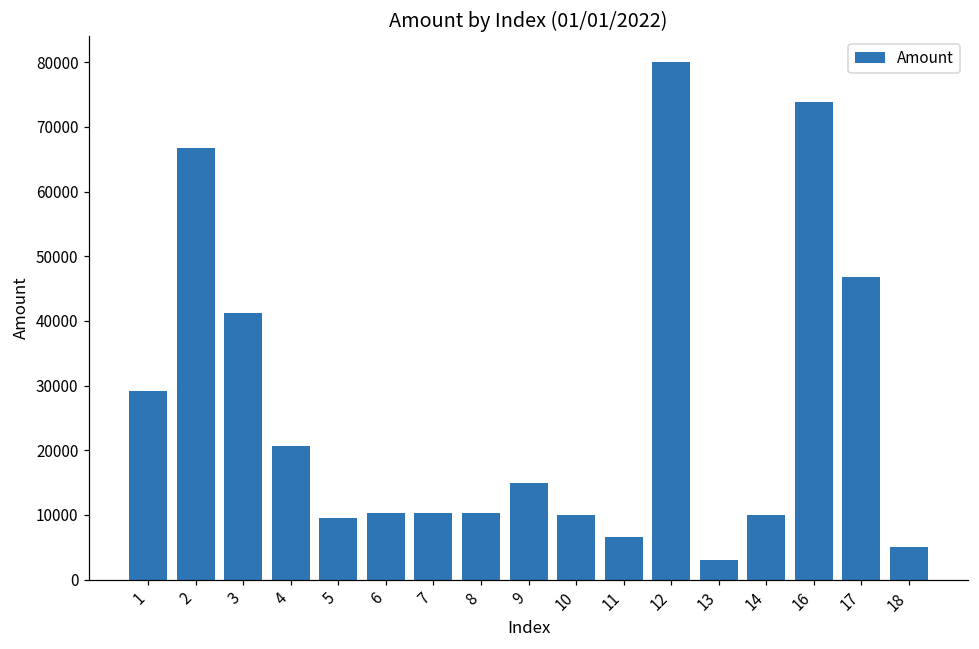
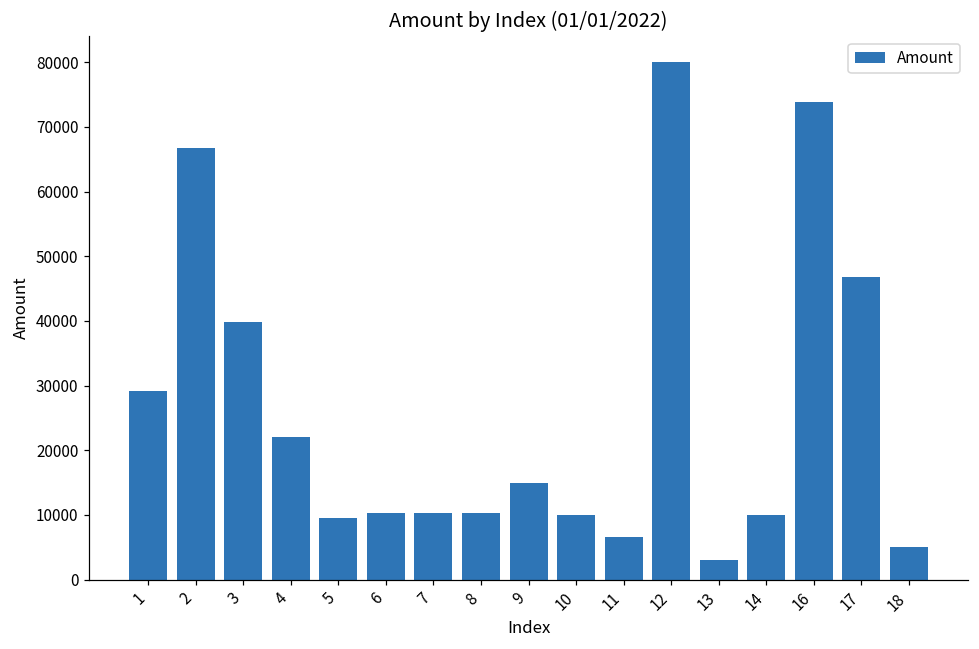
  {
    "1": 29000,
    "2": 67000,
-   "3": 41000,
-   "4": 21000,
+   "3": 40000,
+   "4": 22000,
    "5": 10000,
    "6": 10000,
    "7": 10000,
    "8": 10000,
    "9": 15000,
    "10": 10000,
    "11": 7000,
    "12": 80000,
    "13": 3000,
    "14": 10000,
    "16": 74000,
    "17": 47000,
    "18": 5000
  }
